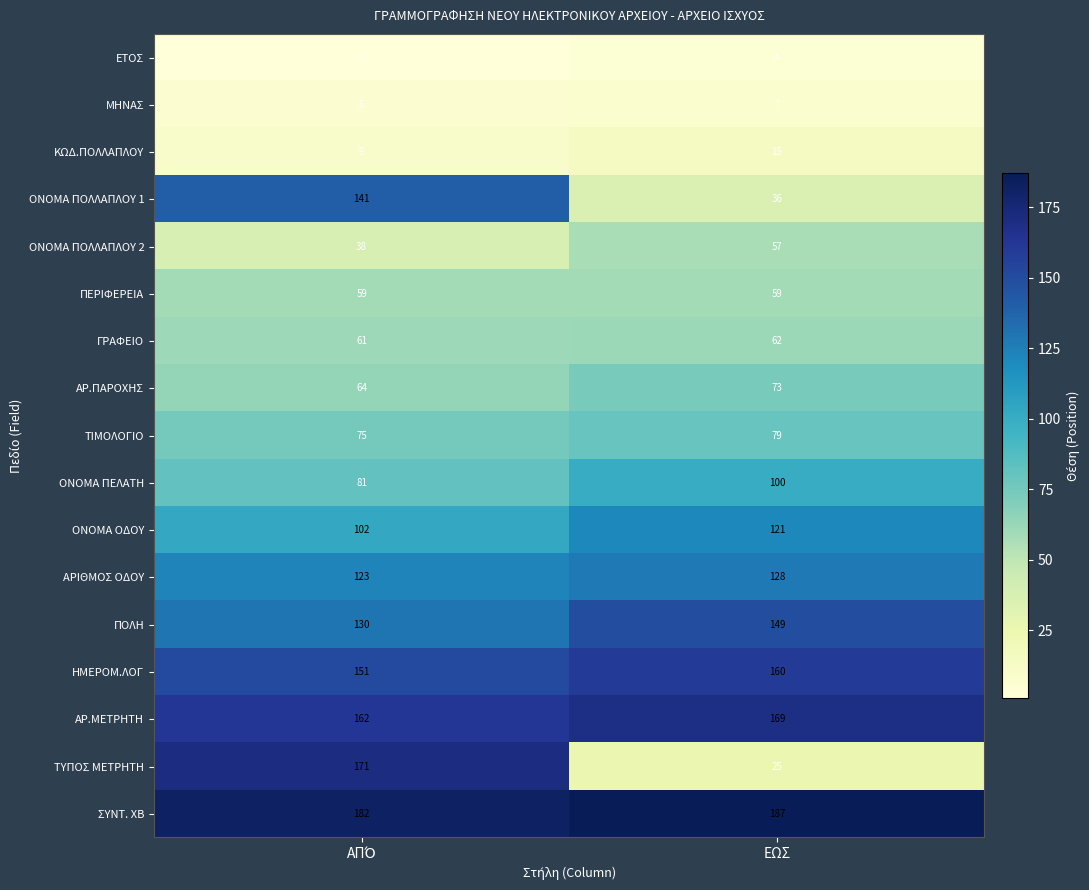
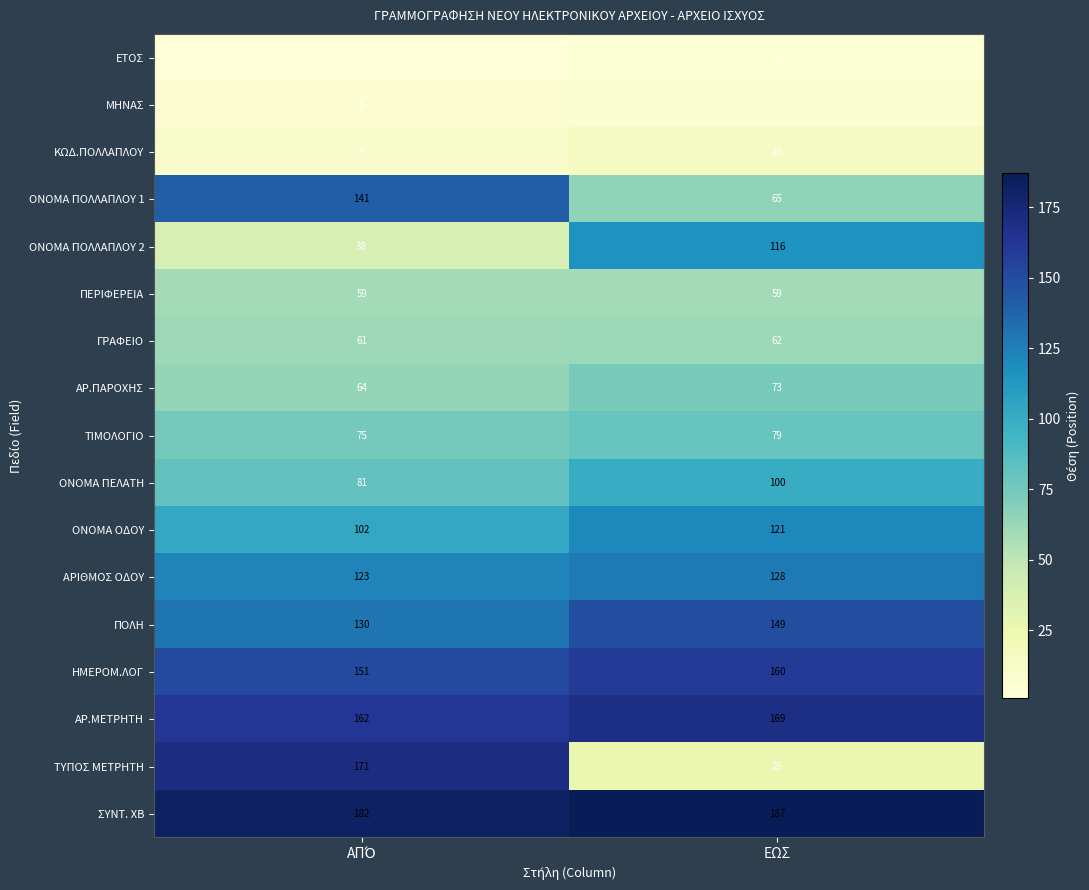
  {
    "ΜΗΝΑΣ": {
      "ΕΩΣ": 7
    },
    "ΚΩΔ.ΠΟΛΛΑΠΛΟΥ": {
      "ΑΠΌ": 9,
      "ΕΩΣ": 15
    },
    "ΟΝΟΜΑ ΠΟΛΛΑΠΛΟΥ 1": {
      "ΑΠΌ": 141,
-     "ΕΩΣ": 36
+     "ΕΩΣ": 65
    },
    "ΟΝΟΜΑ ΠΟΛΛΑΠΛΟΥ 2": {
      "ΑΠΌ": 38,
-     "ΕΩΣ": 57
+     "ΕΩΣ": 116
    },
    "ΠΕΡΙΦΕΡΕΙΑ": {
      "ΑΠΌ": 59,
      "ΕΩΣ": 59
    },
    "ΓΡΑΦΕΙΟ": {
      "ΑΠΌ": 61,
      "ΕΩΣ": 62
    },
    "ΑΡ.ΠΑΡΟΧΗΣ": {
      "ΑΠΌ": 64,
      "ΕΩΣ": 73
    },
    "ΤΙΜΟΛΟΓΙΟ": {
      "ΑΠΌ": 75,
      "ΕΩΣ": 79
    },
    "ΟΝΟΜΑ ΠΕΛΑΤΗ": {
      "ΑΠΌ": 81,
      "ΕΩΣ": 100
    },
    "ΟΝΟΜΑ ΟΔΟΥ": {
      "ΑΠΌ": 102,
      "ΕΩΣ": 121
    },
    "ΑΡΙΘΜΟΣ ΟΔΟΥ": {
      "ΑΠΌ": 123,
      "ΕΩΣ": 128
    },
    "ΠΟΛΗ": {
      "ΑΠΌ": 130,
      "ΕΩΣ": 149
    },
    "ΗΜΕΡΟΜ.ΛΟΓ": {
      "ΑΠΌ": 151,
      "ΕΩΣ": 160
    },
    "ΑΡ.ΜΕΤΡΗΤΗ": {
      "ΑΠΌ": 162,
      "ΕΩΣ": 169
    },
    "ΤΥΠΟΣ ΜΕΤΡΗΤΗ": {
      "ΑΠΌ": 171,
      "ΕΩΣ": 25
    },
    "ΣΥΝΤ. ΧΒ": {
      "ΑΠΌ": 182,
      "ΕΩΣ": 187
    }
  }
